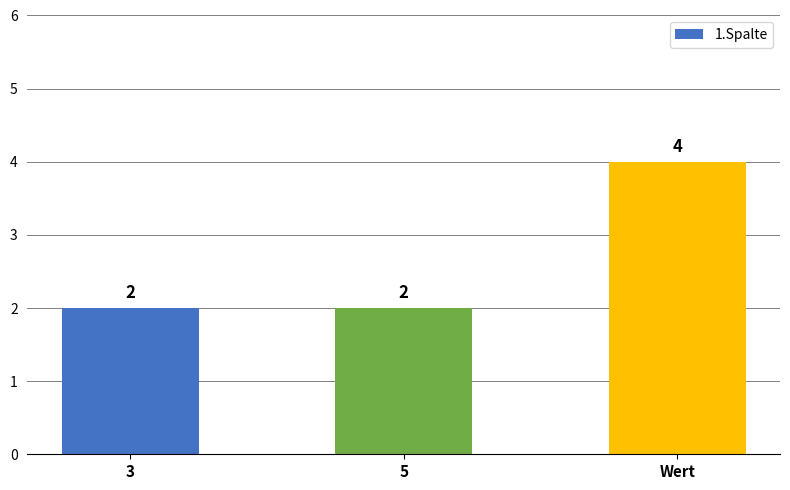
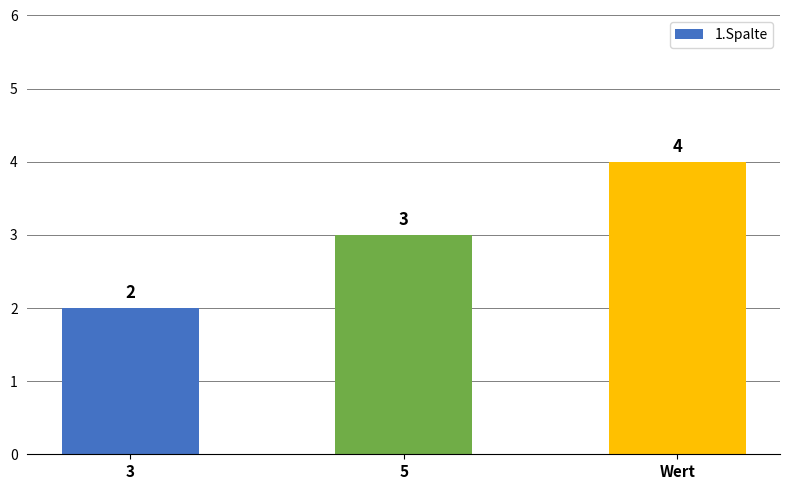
  {
    "3": 2,
-   "5": 2,
+   "5": 3,
    "Wert": 4
  }
